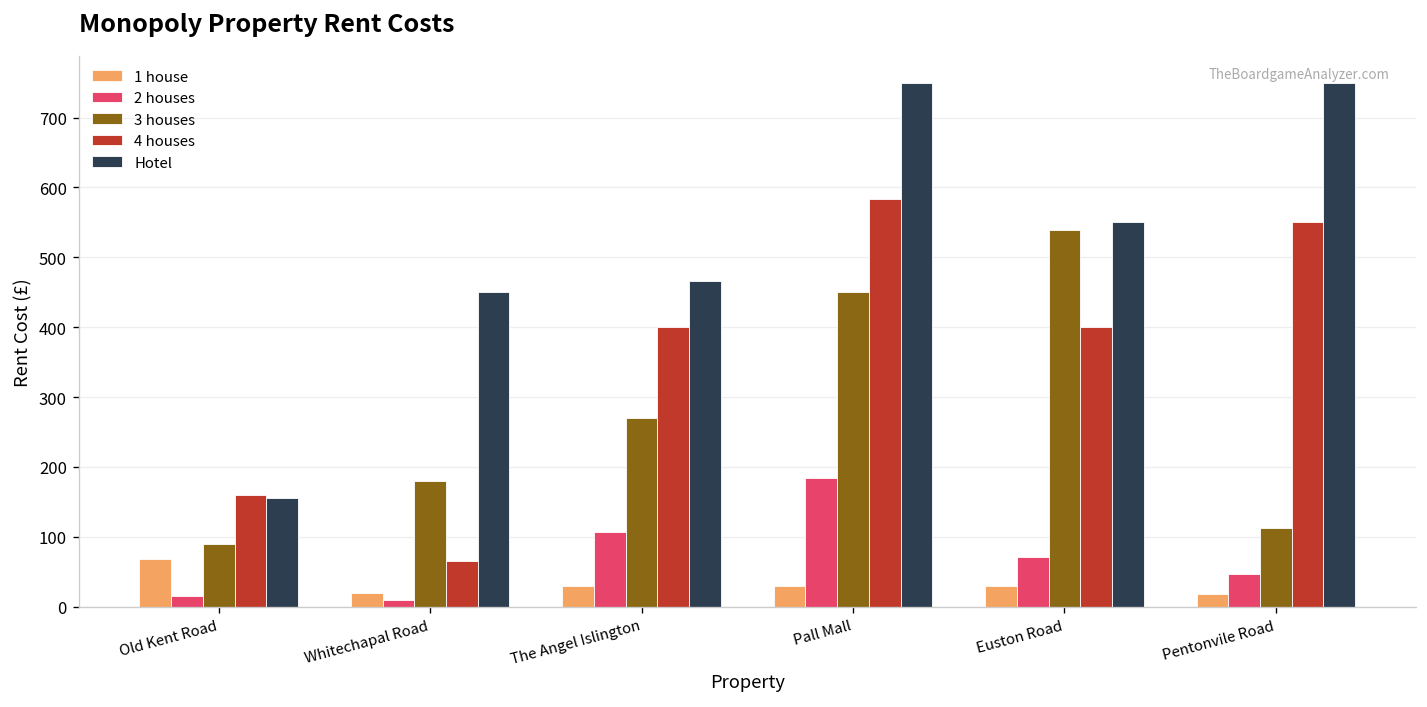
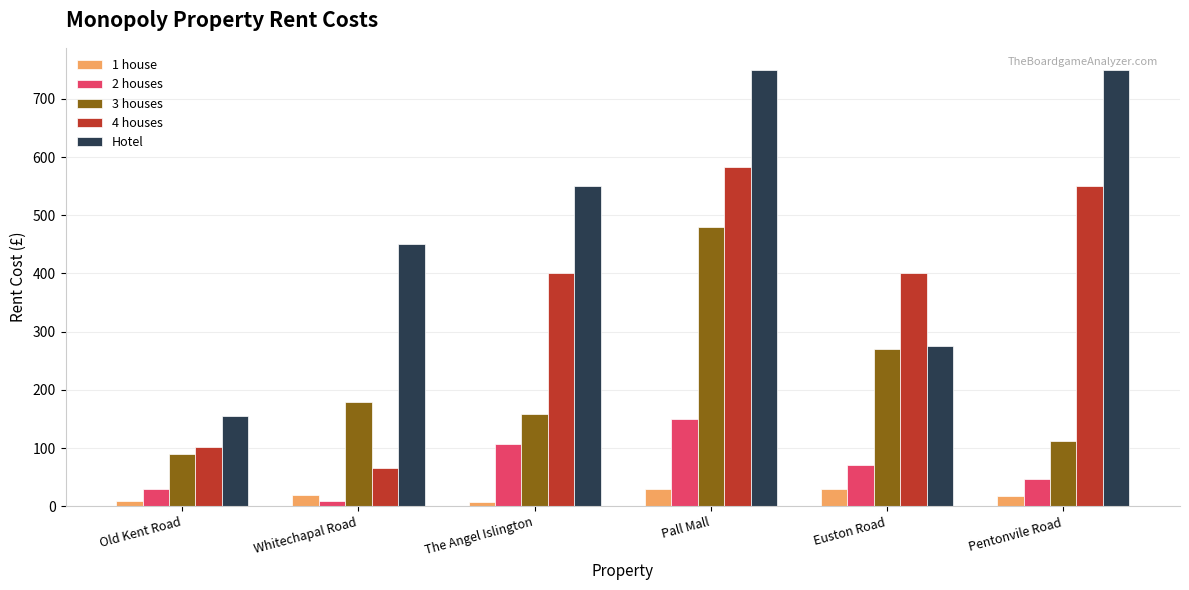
  {
    "1 house": {
-     "Old Kent Road": 70,
+     "Old Kent Road": 10,
      "Whitechapal Road": 20,
-     "The Angel Islington": 30,
+     "The Angel Islington": 10,
      "Pall Mall": 30,
      "Euston Road": 30,
      "Pentonvile Road": 20
    },
    "2 houses": {
-     "Old Kent Road": 20,
+     "Old Kent Road": 30,
      "Whitechapal Road": 10,
      "The Angel Islington": 110,
-     "Pall Mall": 180,
+     "Pall Mall": 150,
      "Euston Road": 70,
      "Pentonvile Road": 50
    },
    "3 houses": {
      "Old Kent Road": 90,
      "Whitechapal Road": 180,
-     "The Angel Islington": 270,
-     "Pall Mall": 450,
-     "Euston Road": 540,
+     "The Angel Islington": 160,
+     "Pall Mall": 480,
+     "Euston Road": 270,
      "Pentonvile Road": 110
    },
    "4 houses": {
-     "Old Kent Road": 160,
+     "Old Kent Road": 100,
      "Whitechapal Road": 70,
      "The Angel Islington": 400,
      "Pall Mall": 580,
      "Euston Road": 400,
      "Pentonvile Road": 550
    },
    "Hotel": {
      "Old Kent Road": 160,
      "Whitechapal Road": 450,
-     "The Angel Islington": 470,
+     "The Angel Islington": 550,
      "Pall Mall": 750,
-     "Euston Road": 550,
+     "Euston Road": 280,
      "Pentonvile Road": 750
    }
  }
